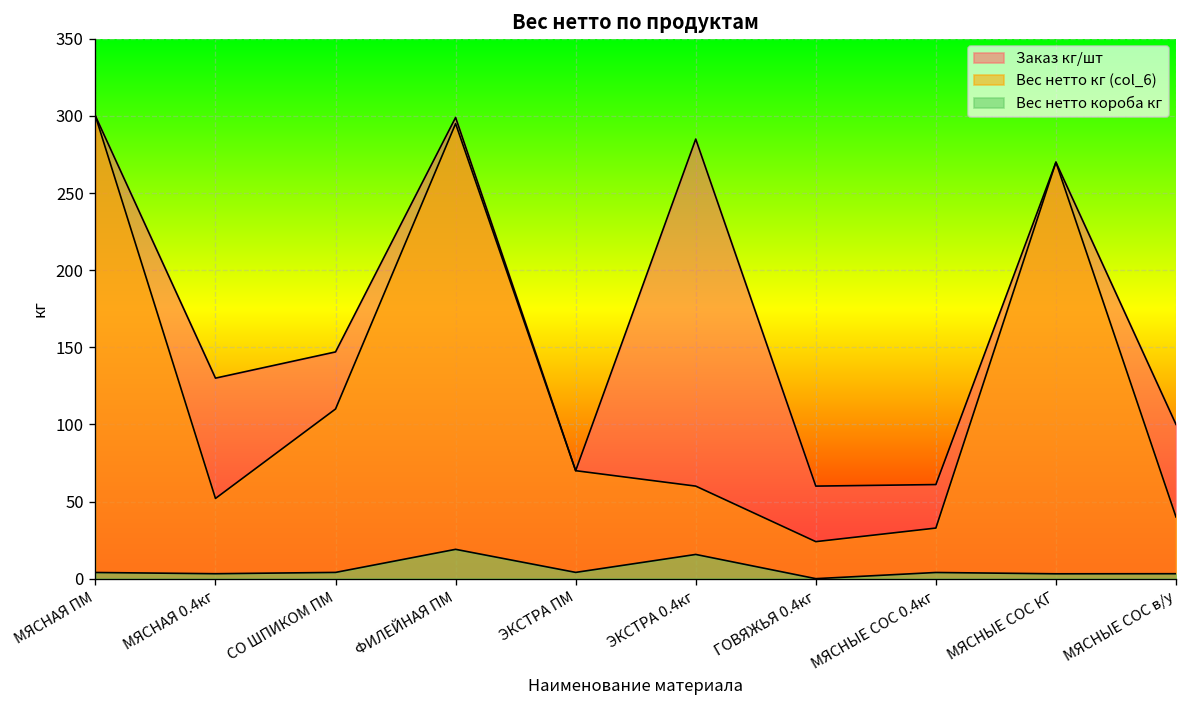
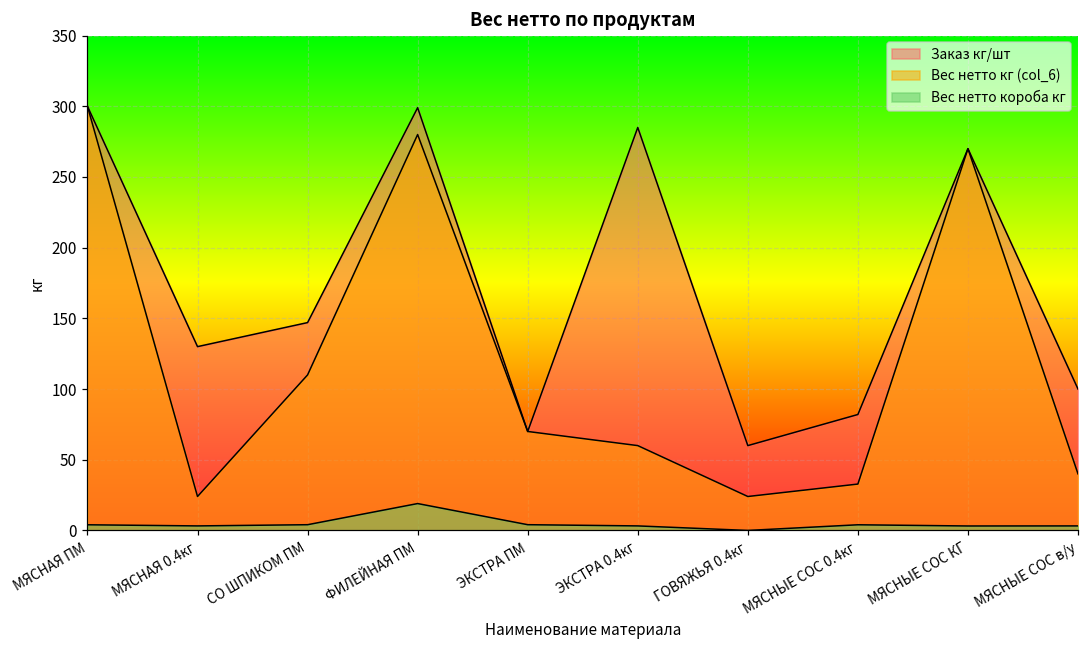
  {
    "Заказ кг/шт": {
      "МЯСНАЯ 0.4кг": 130,
      "СО ШПИКОМ ПМ": 147,
      "ФИЛЕЙНАЯ ПМ": 299,
      "ЭКСТРА 0.4кг": 285,
      "ГОВЯЖЬЯ 0.4кг": 60,
-     "МЯСНЫЕ СОС 0.4кг": 61,
+     "МЯСНЫЕ СОС 0.4кг": 82,
      "МЯСНЫЕ СОС в/у": 100
    },
    "Вес нетто кг (col_6)": {
-     "МЯСНАЯ 0.4кг": 52,
+     "МЯСНАЯ 0.4кг": 24,
      "СО ШПИКОМ ПМ": 110,
-     "ФИЛЕЙНАЯ ПМ": 295,
+     "ФИЛЕЙНАЯ ПМ": 280,
      "ЭКСТРА 0.4кг": 60,
      "ГОВЯЖЬЯ 0.4кг": 24,
      "МЯСНЫЕ СОС 0.4кг": 33,
      "МЯСНЫЕ СОС в/у": 40
    },
    "Вес нетто короба кг": {
      "МЯСНАЯ ПМ": 4,
      "МЯСНАЯ 0.4кг": 3,
      "СО ШПИКОМ ПМ": 4,
      "ФИЛЕЙНАЯ ПМ": 19,
      "ЭКСТРА ПМ": 4,
-     "ЭКСТРА 0.4кг": 16,
+     "ЭКСТРА 0.4кг": 3,
      "ГОВЯЖЬЯ 0.4кг": 0,
      "МЯСНЫЕ СОС 0.4кг": 4,
      "МЯСНЫЕ СОС КГ": 3,
      "МЯСНЫЕ СОС в/у": 3
    }
  }
